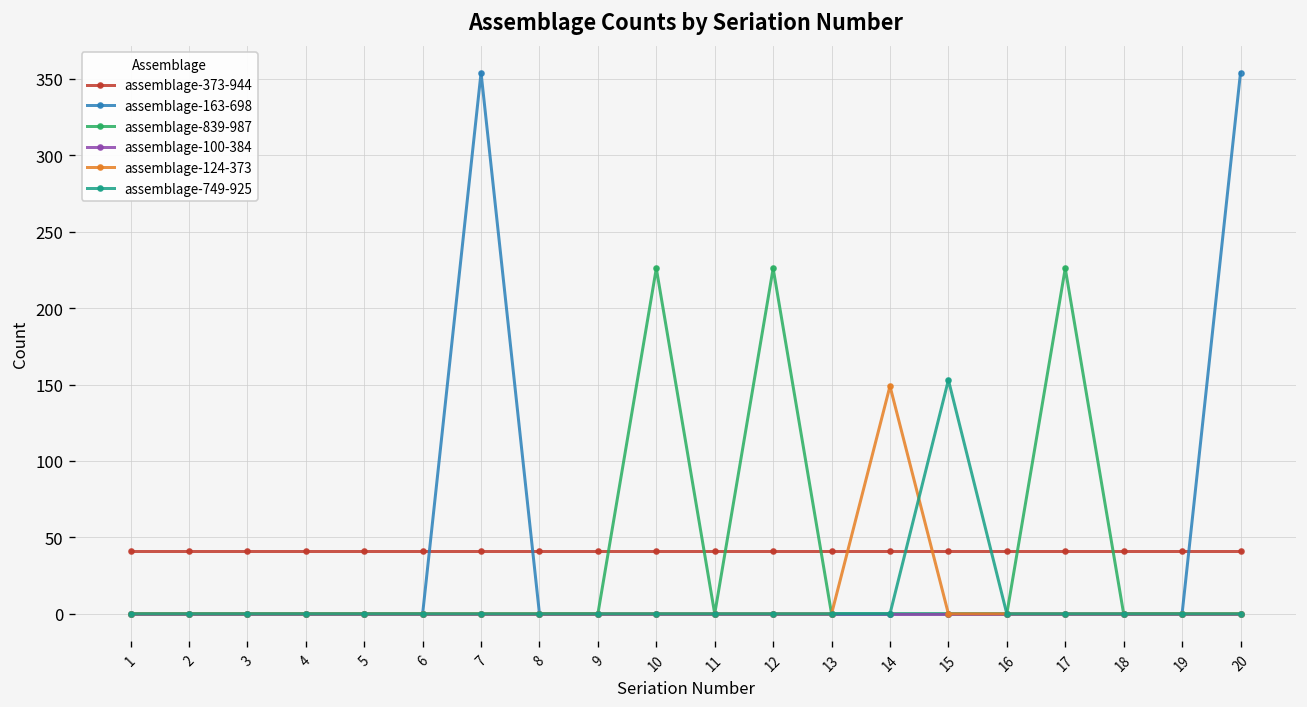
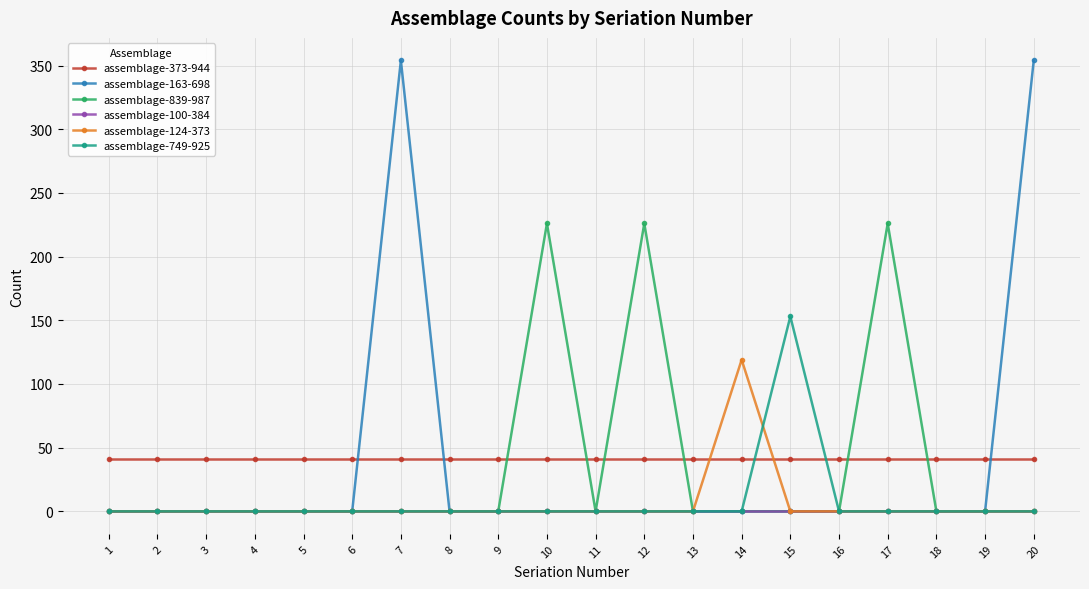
  {
    "assemblage-373-944": {
      "1": 41,
      "2": 41,
      "3": 41,
      "4": 41,
      "5": 41,
      "6": 41,
      "7": 41,
      "8": 41,
      "9": 41,
      "10": 41,
      "11": 41,
      "12": 41,
      "13": 41,
      "14": 41,
      "15": 41,
      "16": 41,
      "17": 41,
      "18": 41,
      "19": 41,
      "20": 41
    },
    "assemblage-163-698": {
      "7": 354,
      "20": 354
    },
    "assemblage-124-373": {
-     "14": 149
+     "14": 119
    }
  }
